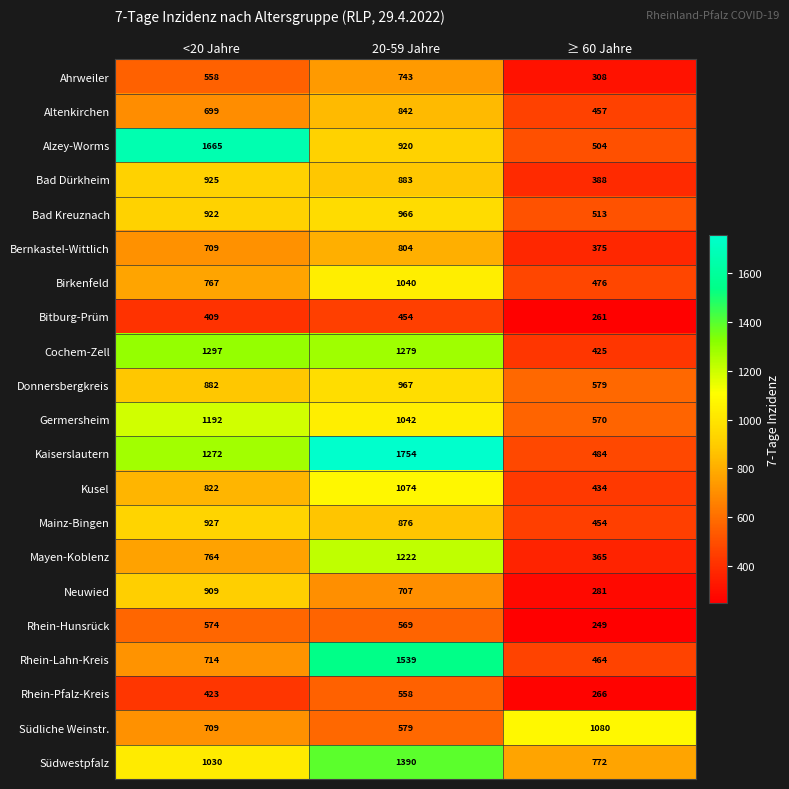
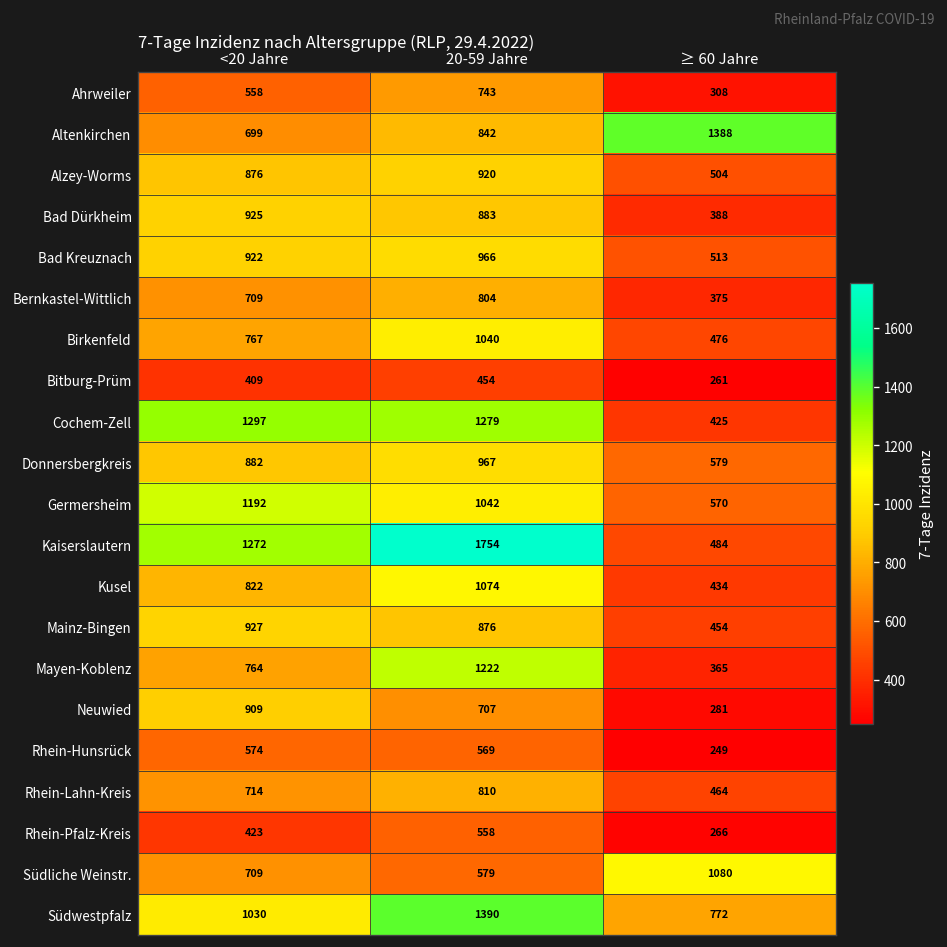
  {
    "Ahrweiler": {
      "<20 Jahre": 558,
      "20-59 Jahre": 743,
      "≥ 60 Jahre": 308
    },
    "Altenkirchen": {
      "<20 Jahre": 699,
      "20-59 Jahre": 842,
-     "≥ 60 Jahre": 457
+     "≥ 60 Jahre": 1388
    },
    "Alzey-Worms": {
-     "<20 Jahre": 1665,
+     "<20 Jahre": 876,
      "20-59 Jahre": 920,
      "≥ 60 Jahre": 504
    },
    "Bad Dürkheim": {
      "<20 Jahre": 925,
      "20-59 Jahre": 883,
      "≥ 60 Jahre": 388
    },
    "Bad Kreuznach": {
      "<20 Jahre": 922,
      "20-59 Jahre": 966,
      "≥ 60 Jahre": 513
    },
    "Bernkastel-Wittlich": {
      "<20 Jahre": 709,
      "20-59 Jahre": 804,
      "≥ 60 Jahre": 375
    },
    "Birkenfeld": {
      "<20 Jahre": 767,
      "20-59 Jahre": 1040,
      "≥ 60 Jahre": 476
    },
    "Bitburg-Prüm": {
      "<20 Jahre": 409,
      "20-59 Jahre": 454,
      "≥ 60 Jahre": 261
    },
    "Cochem-Zell": {
      "<20 Jahre": 1297,
      "20-59 Jahre": 1279,
      "≥ 60 Jahre": 425
    },
    "Donnersbergkreis": {
      "<20 Jahre": 882,
      "20-59 Jahre": 967,
      "≥ 60 Jahre": 579
    },
    "Germersheim": {
      "<20 Jahre": 1192,
      "20-59 Jahre": 1042,
      "≥ 60 Jahre": 570
    },
    "Kaiserslautern": {
      "<20 Jahre": 1272,
      "20-59 Jahre": 1754,
      "≥ 60 Jahre": 484
    },
    "Kusel": {
      "<20 Jahre": 822,
      "20-59 Jahre": 1074,
      "≥ 60 Jahre": 434
    },
    "Mainz-Bingen": {
      "<20 Jahre": 927,
      "20-59 Jahre": 876,
      "≥ 60 Jahre": 454
    },
    "Mayen-Koblenz": {
      "<20 Jahre": 764,
      "20-59 Jahre": 1222,
      "≥ 60 Jahre": 365
    },
    "Neuwied": {
      "<20 Jahre": 909,
      "20-59 Jahre": 707,
      "≥ 60 Jahre": 281
    },
    "Rhein-Hunsrück": {
      "<20 Jahre": 574,
      "20-59 Jahre": 569,
      "≥ 60 Jahre": 249
    },
    "Rhein-Lahn-Kreis": {
      "<20 Jahre": 714,
-     "20-59 Jahre": 1539,
+     "20-59 Jahre": 810,
      "≥ 60 Jahre": 464
    },
    "Rhein-Pfalz-Kreis": {
      "<20 Jahre": 423,
      "20-59 Jahre": 558,
      "≥ 60 Jahre": 266
    },
    "Südliche Weinstr.": {
      "<20 Jahre": 709,
      "20-59 Jahre": 579,
      "≥ 60 Jahre": 1080
    },
    "Südwestpfalz": {
      "<20 Jahre": 1030,
      "20-59 Jahre": 1390,
      "≥ 60 Jahre": 772
    }
  }
